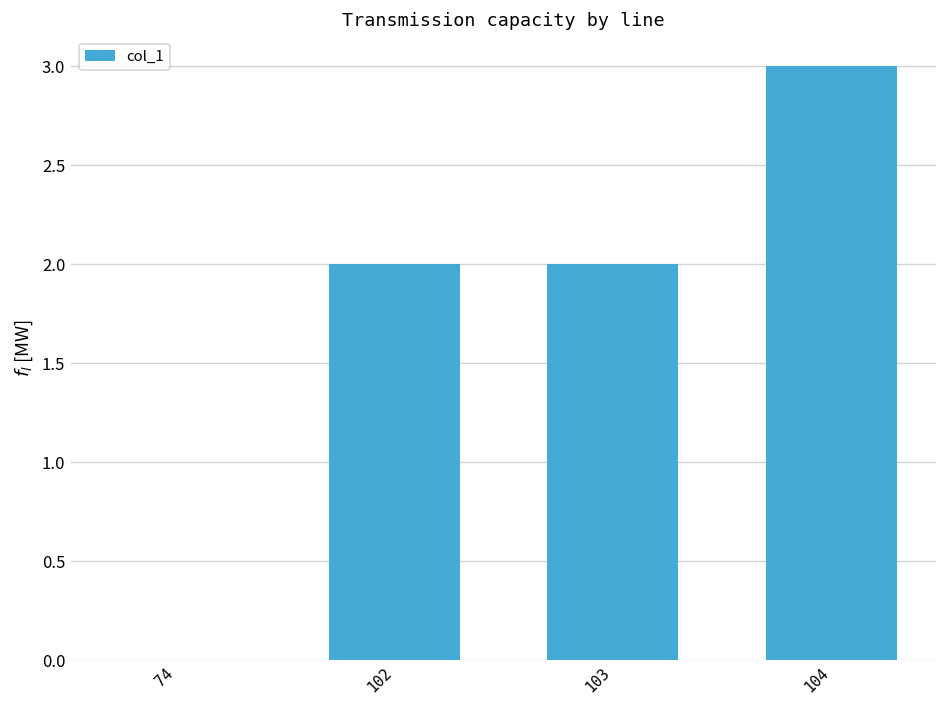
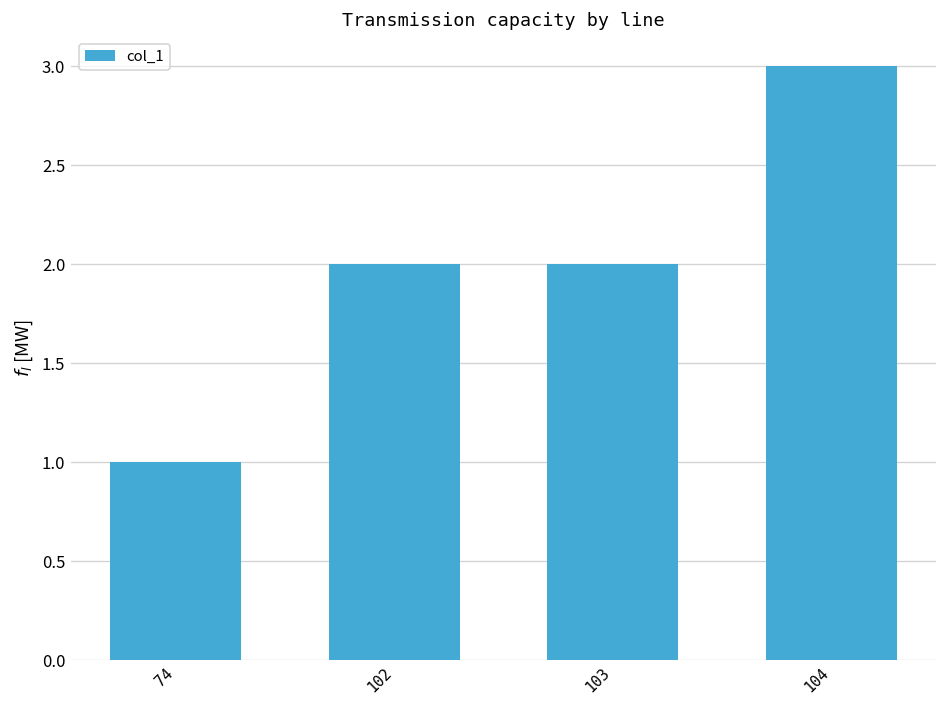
  {
-   "74": 0,
+   "74": 1,
    "102": 2,
    "103": 2,
    "104": 3
  }
